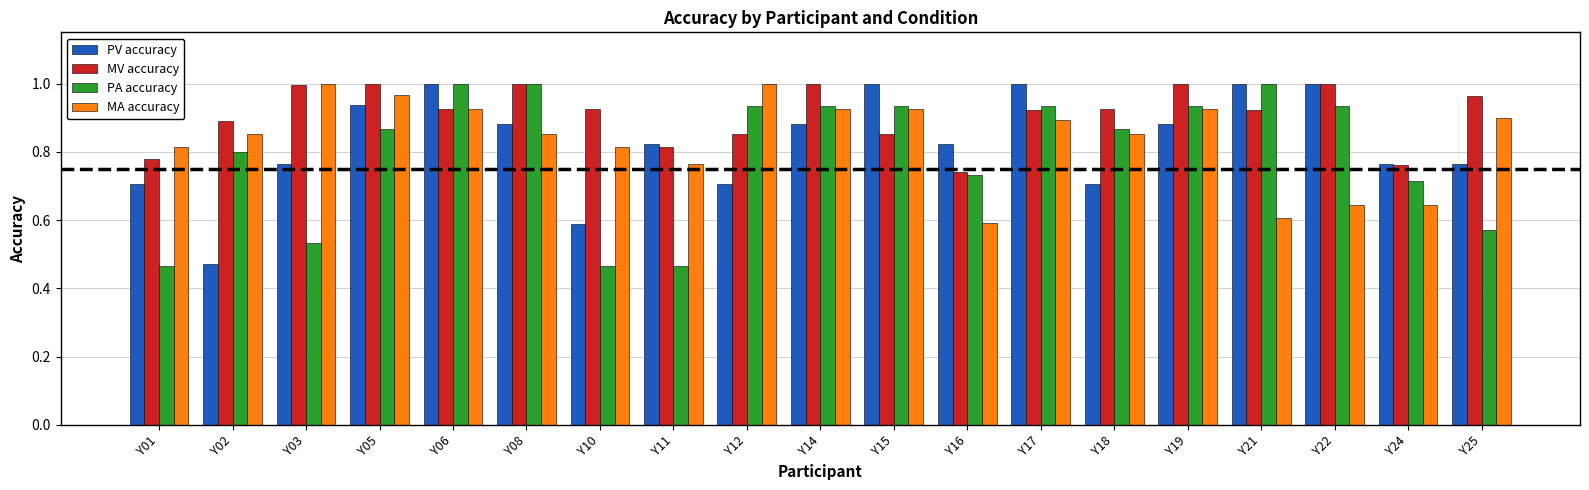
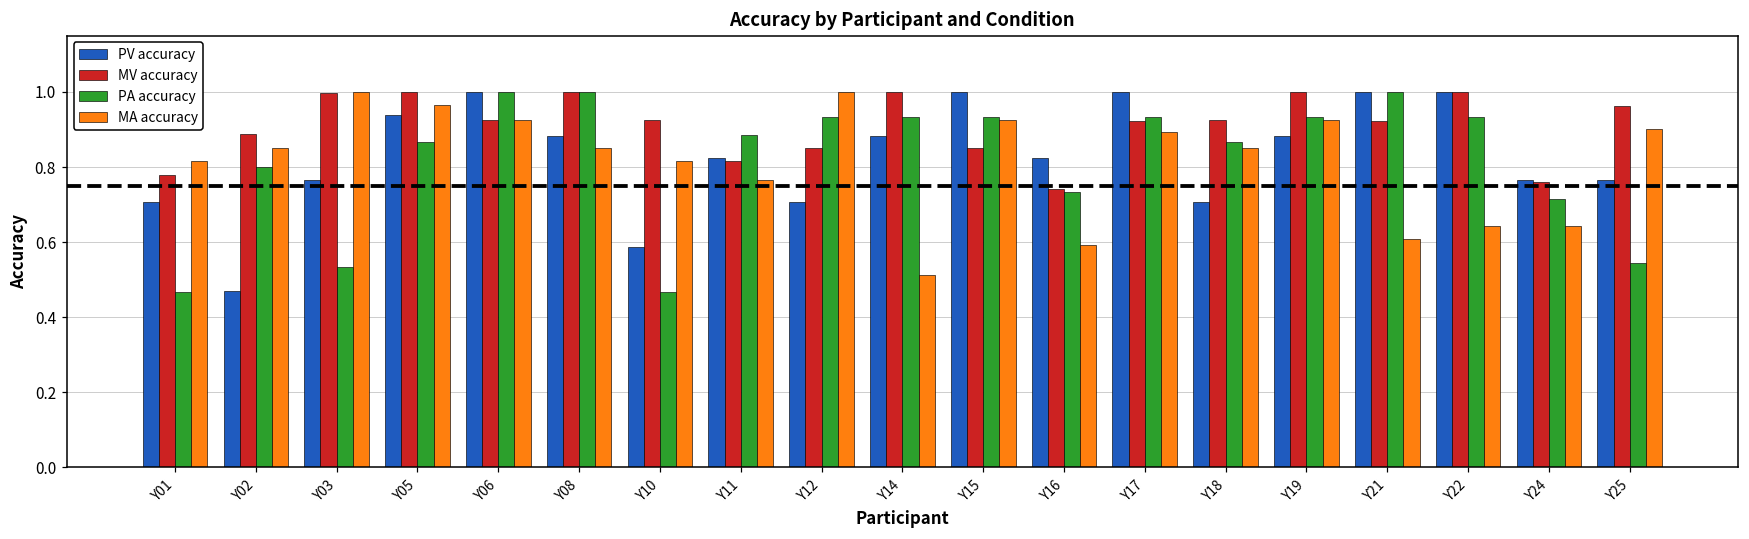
  {
    "PV accuracy": {
      "Y01": 0.71,
      "Y02": 0.47,
      "Y03": 0.76,
      "Y05": 0.94,
      "Y06": 1.00,
      "Y08": 0.88,
      "Y10": 0.59,
      "Y11": 0.82,
      "Y12": 0.71,
      "Y14": 0.88,
      "Y15": 1.00,
      "Y16": 0.82,
      "Y17": 1.00,
      "Y18": 0.71,
      "Y19": 0.88,
      "Y21": 1.00,
      "Y22": 1.00,
      "Y24": 0.76,
      "Y25": 0.76
    },
    "MV accuracy": {
      "Y01": 0.78,
      "Y02": 0.89,
      "Y03": 1.00,
      "Y05": 1.00,
      "Y06": 0.93,
      "Y08": 1.00,
      "Y10": 0.93,
      "Y11": 0.81,
      "Y12": 0.85,
      "Y14": 1.00,
      "Y15": 0.85,
      "Y16": 0.74,
      "Y17": 0.92,
      "Y18": 0.93,
      "Y19": 1.00,
      "Y21": 0.92,
      "Y22": 1.00,
      "Y24": 0.76,
      "Y25": 0.96
    },
    "PA accuracy": {
      "Y01": 0.47,
      "Y02": 0.80,
      "Y03": 0.53,
      "Y05": 0.87,
      "Y06": 1.00,
      "Y08": 1.00,
      "Y10": 0.47,
-     "Y11": 0.47,
+     "Y11": 0.88,
      "Y12": 0.93,
      "Y14": 0.93,
      "Y15": 0.93,
      "Y16": 0.73,
      "Y17": 0.93,
      "Y18": 0.87,
      "Y19": 0.93,
      "Y21": 1.00,
      "Y22": 0.93,
      "Y24": 0.71,
-     "Y25": 0.57
+     "Y25": 0.54
    },
    "MA accuracy": {
      "Y01": 0.81,
      "Y02": 0.85,
      "Y03": 1.00,
      "Y05": 0.97,
      "Y06": 0.93,
      "Y08": 0.85,
      "Y10": 0.81,
      "Y11": 0.77,
      "Y12": 1.00,
-     "Y14": 0.93,
+     "Y14": 0.51,
      "Y15": 0.93,
      "Y16": 0.59,
      "Y17": 0.89,
      "Y18": 0.85,
      "Y19": 0.93,
      "Y21": 0.61,
      "Y22": 0.64,
      "Y24": 0.64,
      "Y25": 0.90
    }
  }
